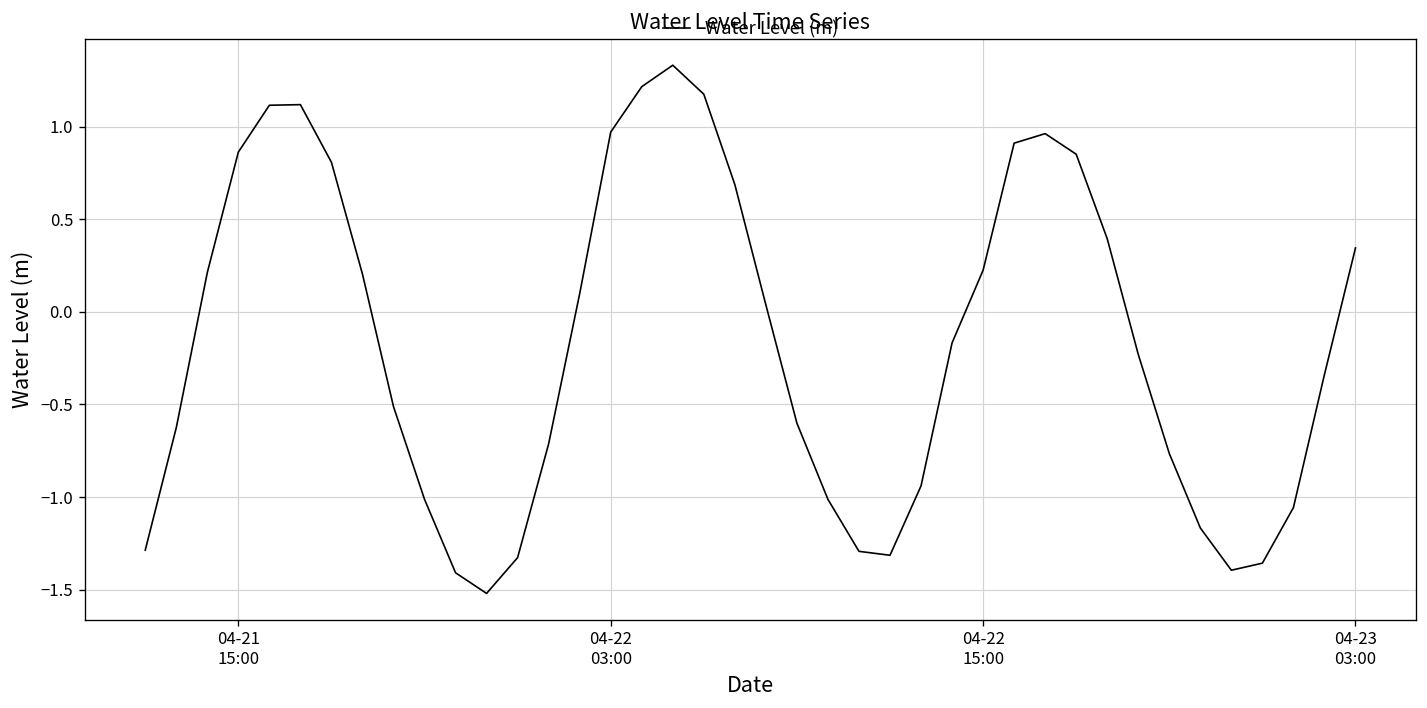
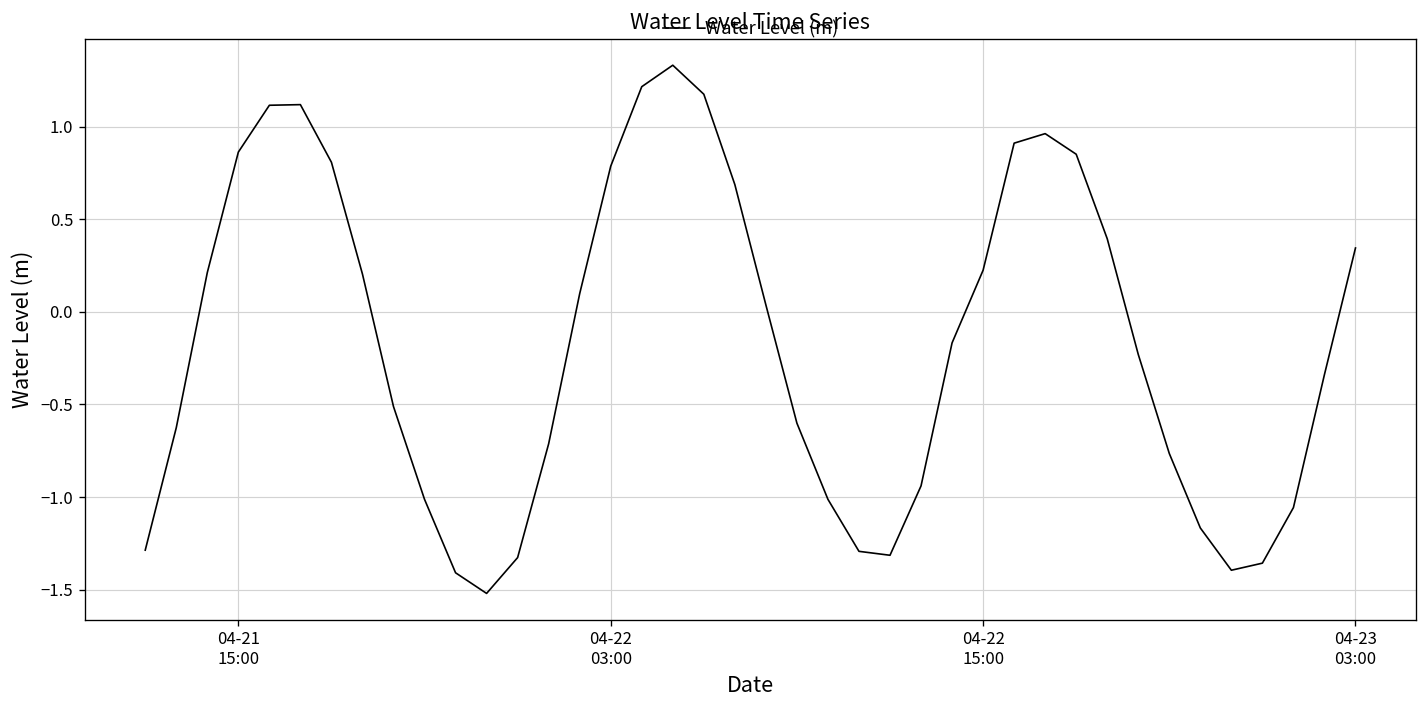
  {
    "04-21 15:00": 0.86,
-   "04-22 03:00": 0.97,
+   "04-22 03:00": 0.79,
    "04-22 15:00": 0.23,
    "04-23 03:00": 0.35
  }
